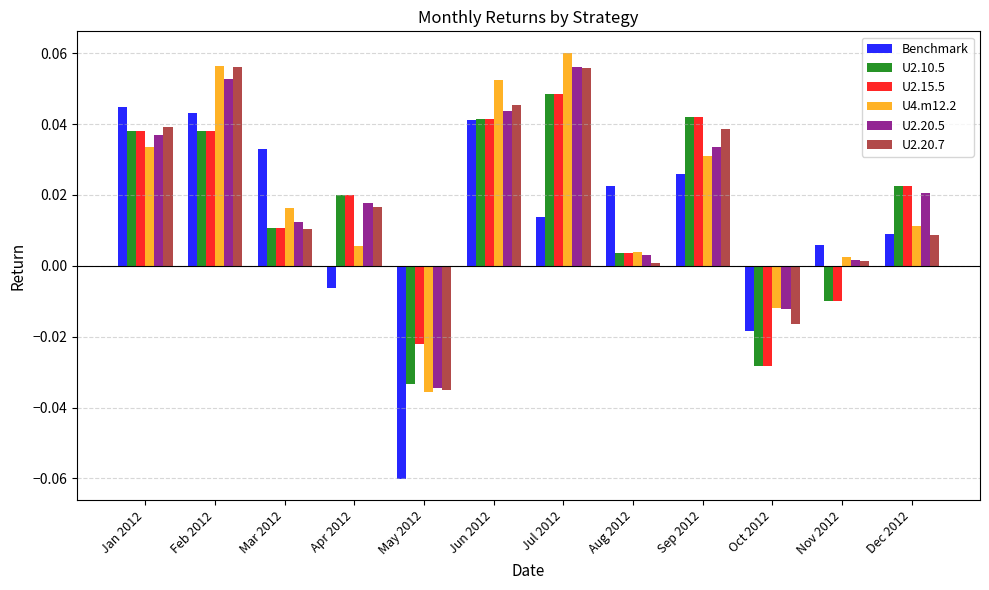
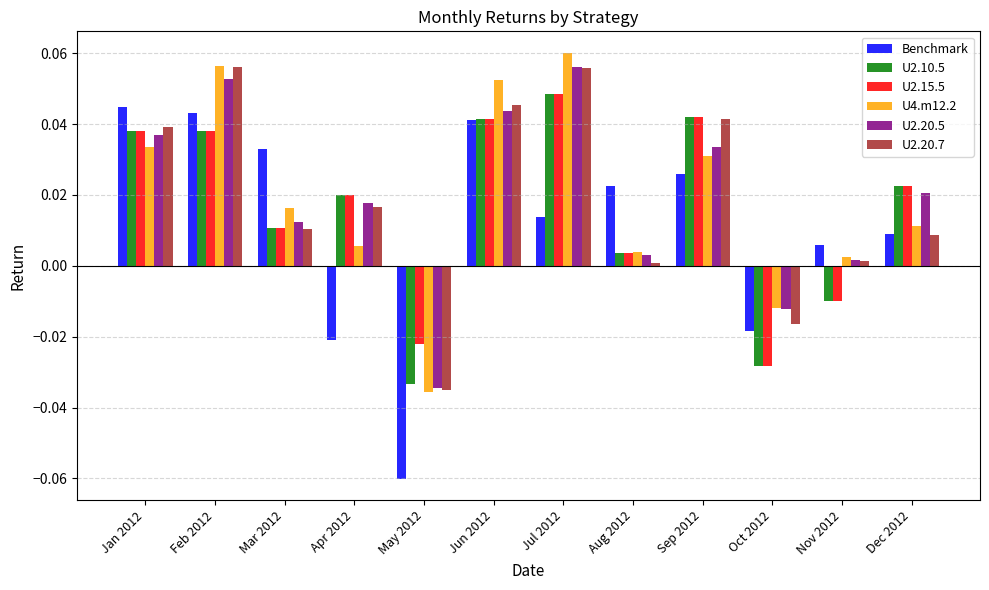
  {
    "Benchmark": {
      "Jan 2012": 0.045,
      "Feb 2012": 0.043,
      "Mar 2012": 0.033,
-     "Apr 2012": -0.006,
+     "Apr 2012": -0.021,
      "May 2012": -0.060,
      "Jun 2012": 0.041,
      "Jul 2012": 0.014,
      "Aug 2012": 0.023,
      "Sep 2012": 0.026,
      "Oct 2012": -0.018,
      "Nov 2012": 0.006,
      "Dec 2012": 0.009
    },
    "U2.10.5": {
      "Jan 2012": 0.038,
      "Feb 2012": 0.038,
      "Mar 2012": 0.011,
      "Apr 2012": 0.020,
      "May 2012": -0.033,
      "Jun 2012": 0.041,
      "Jul 2012": 0.049,
      "Aug 2012": 0.004,
      "Sep 2012": 0.042,
      "Oct 2012": -0.028,
      "Nov 2012": -0.010,
      "Dec 2012": 0.022
    },
    "U2.15.5": {
      "Jan 2012": 0.038,
      "Feb 2012": 0.038,
      "Mar 2012": 0.011,
      "Apr 2012": 0.020,
      "May 2012": -0.022,
      "Jun 2012": 0.041,
      "Jul 2012": 0.049,
      "Aug 2012": 0.004,
      "Sep 2012": 0.042,
      "Oct 2012": -0.028,
      "Nov 2012": -0.010,
      "Dec 2012": 0.022
    },
    "U4.m12.2": {
      "Jan 2012": 0.034,
      "Feb 2012": 0.056,
      "Mar 2012": 0.016,
      "Apr 2012": 0.006,
      "May 2012": -0.036,
      "Jun 2012": 0.052,
      "Jul 2012": 0.060,
      "Aug 2012": 0.004,
      "Sep 2012": 0.031,
      "Oct 2012": -0.012,
      "Nov 2012": 0.003,
      "Dec 2012": 0.011
    },
    "U2.20.5": {
      "Jan 2012": 0.037,
      "Feb 2012": 0.053,
      "Mar 2012": 0.012,
      "Apr 2012": 0.018,
      "May 2012": -0.034,
      "Jun 2012": 0.044,
      "Jul 2012": 0.056,
      "Aug 2012": 0.003,
      "Sep 2012": 0.034,
      "Oct 2012": -0.012,
      "Nov 2012": 0.002,
      "Dec 2012": 0.020
    },
    "U2.20.7": {
      "Jan 2012": 0.039,
      "Feb 2012": 0.056,
      "Mar 2012": 0.010,
      "Apr 2012": 0.017,
      "May 2012": -0.035,
      "Jun 2012": 0.045,
      "Jul 2012": 0.056,
      "Aug 2012": 0.001,
-     "Sep 2012": 0.039,
+     "Sep 2012": 0.041,
      "Oct 2012": -0.017,
      "Nov 2012": 0.001,
      "Dec 2012": 0.009
    }
  }
